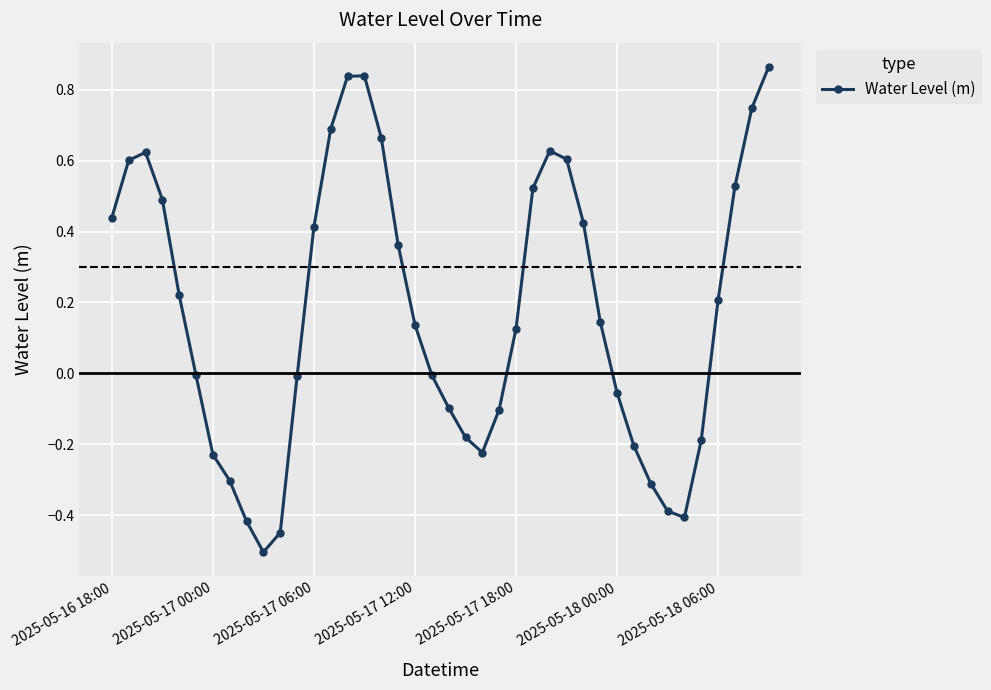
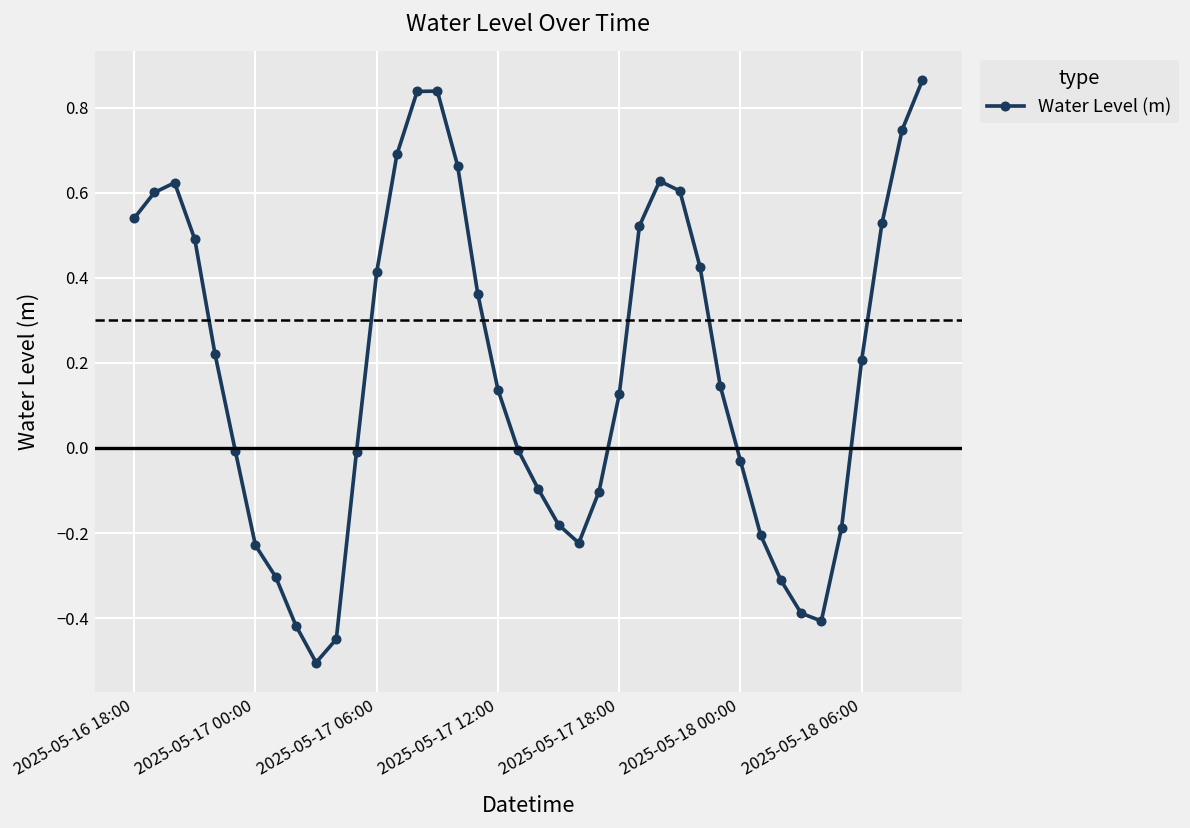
  {
-   "2025-05-16 18:00": 0.44,
+   "2025-05-16 18:00": 0.54,
    "2025-05-17 00:00": -0.23,
    "2025-05-17 06:00": 0.41,
    "2025-05-17 12:00": 0.14,
    "2025-05-17 18:00": 0.13,
-   "2025-05-18 00:00": -0.05,
+   "2025-05-18 00:00": -0.03,
    "2025-05-18 06:00": 0.21
  }
